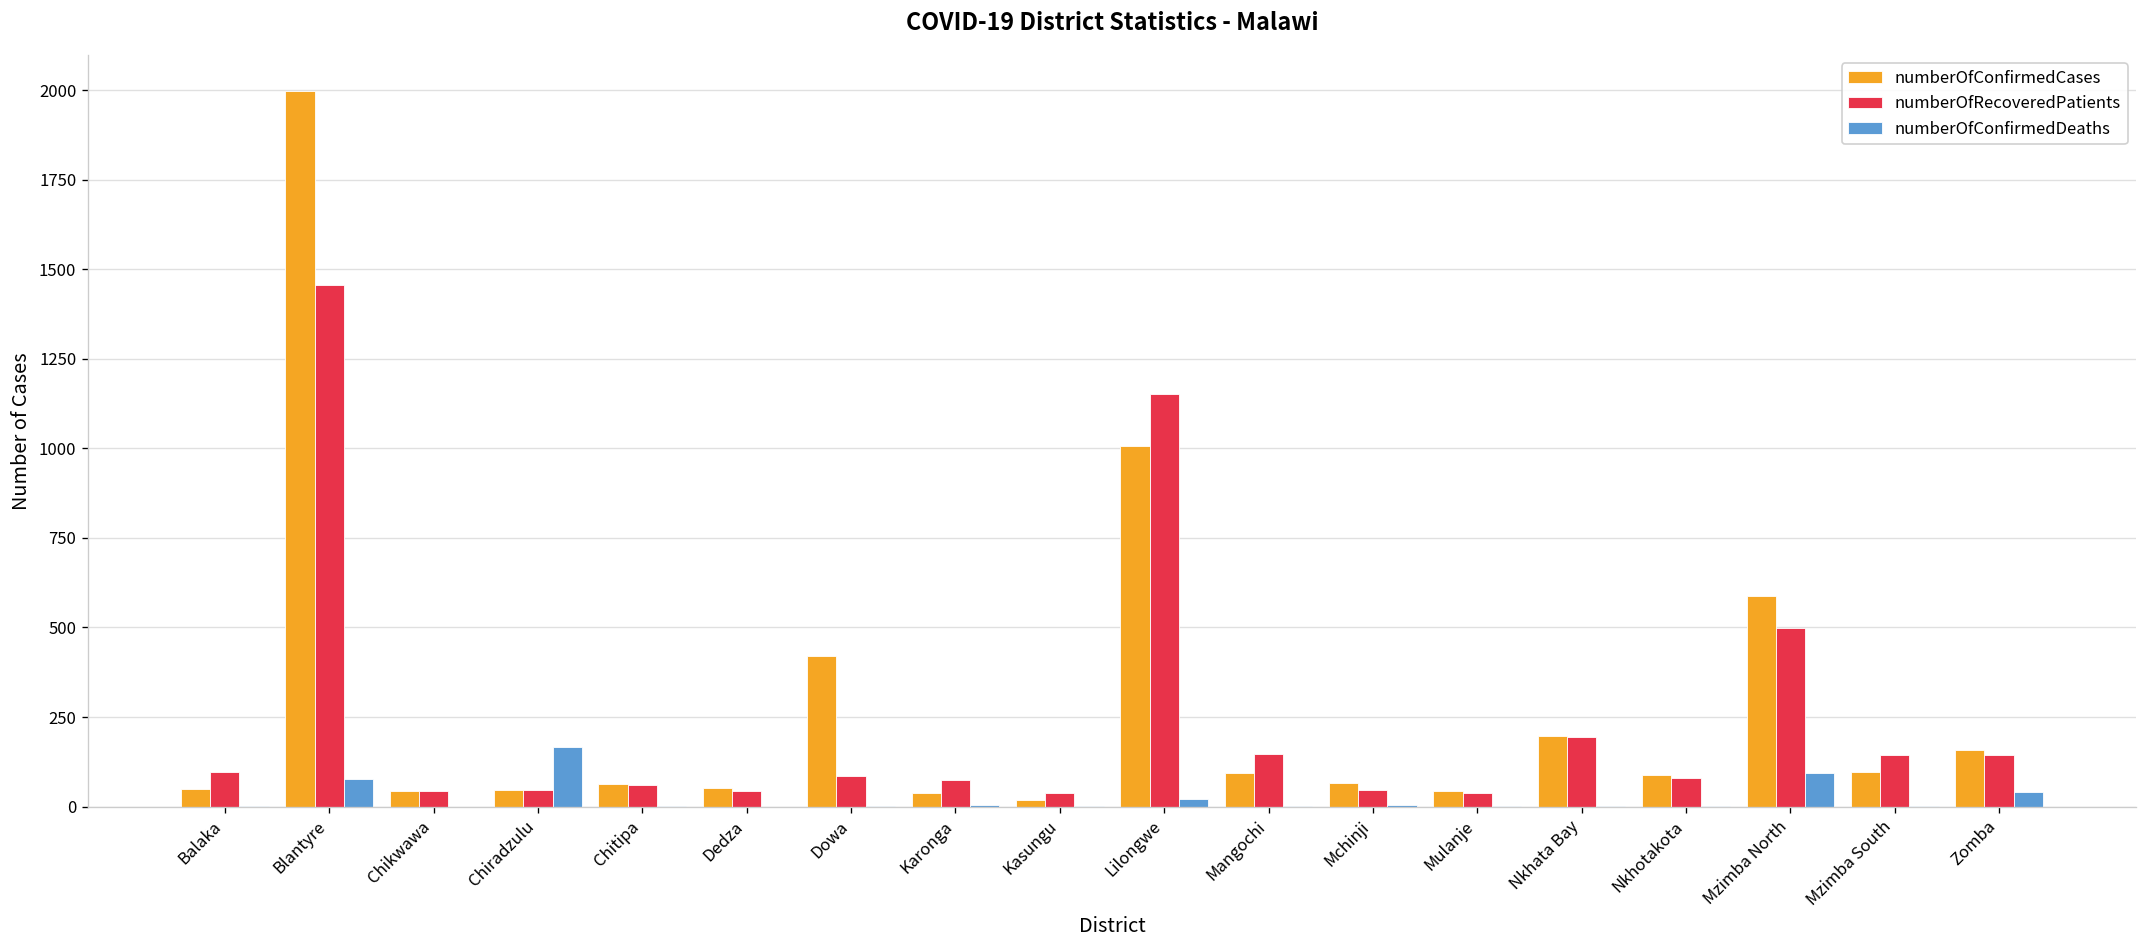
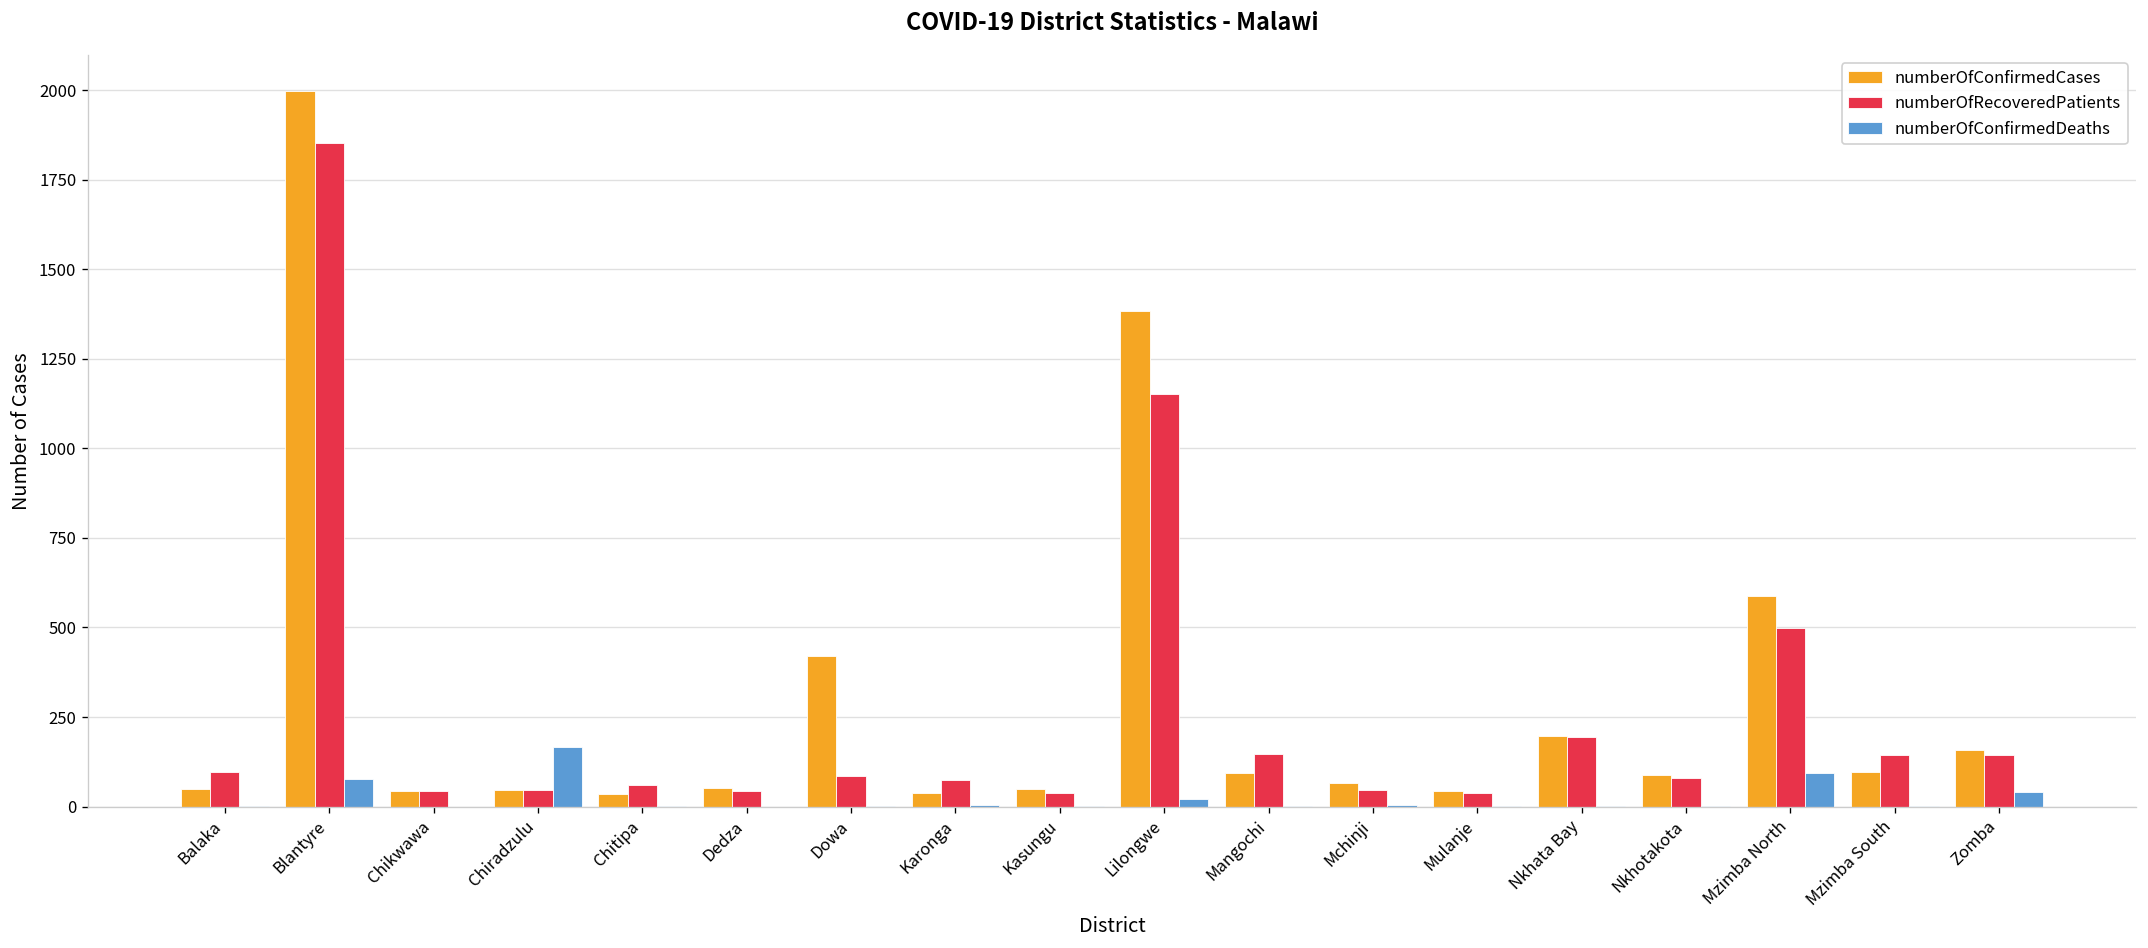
  {
    "numberOfConfirmedCases": {
      "Balaka": 50,
      "Blantyre": 2000,
      "Chikwawa": 40,
      "Chiradzulu": 50,
-     "Chitipa": 60,
+     "Chitipa": 40,
      "Dedza": 50,
      "Dowa": 420,
      "Karonga": 40,
-     "Kasungu": 20,
-     "Lilongwe": 1010,
+     "Kasungu": 50,
+     "Lilongwe": 1380,
      "Mangochi": 90,
      "Mchinji": 70,
      "Mulanje": 40,
      "Nkhata Bay": 200,
      "Nkhotakota": 90,
      "Mzimba North": 590,
      "Mzimba South": 100,
      "Zomba": 160
    },
    "numberOfRecoveredPatients": {
      "Balaka": 100,
-     "Blantyre": 1460,
+     "Blantyre": 1850,
      "Chikwawa": 40,
      "Chiradzulu": 50,
      "Chitipa": 60,
      "Dedza": 40,
      "Dowa": 80,
      "Karonga": 80,
      "Kasungu": 40,
      "Lilongwe": 1150,
      "Mangochi": 150,
      "Mchinji": 50,
      "Mulanje": 40,
      "Nkhata Bay": 190,
      "Nkhotakota": 80,
      "Mzimba North": 500,
      "Mzimba South": 140,
      "Zomba": 140
    },
    "numberOfConfirmedDeaths": {
      "Blantyre": 80,
      "Chikwawa": 0,
      "Chiradzulu": 170,
      "Dedza": 0,
      "Lilongwe": 20,
      "Mzimba North": 100,
      "Zomba": 40
    }
  }
